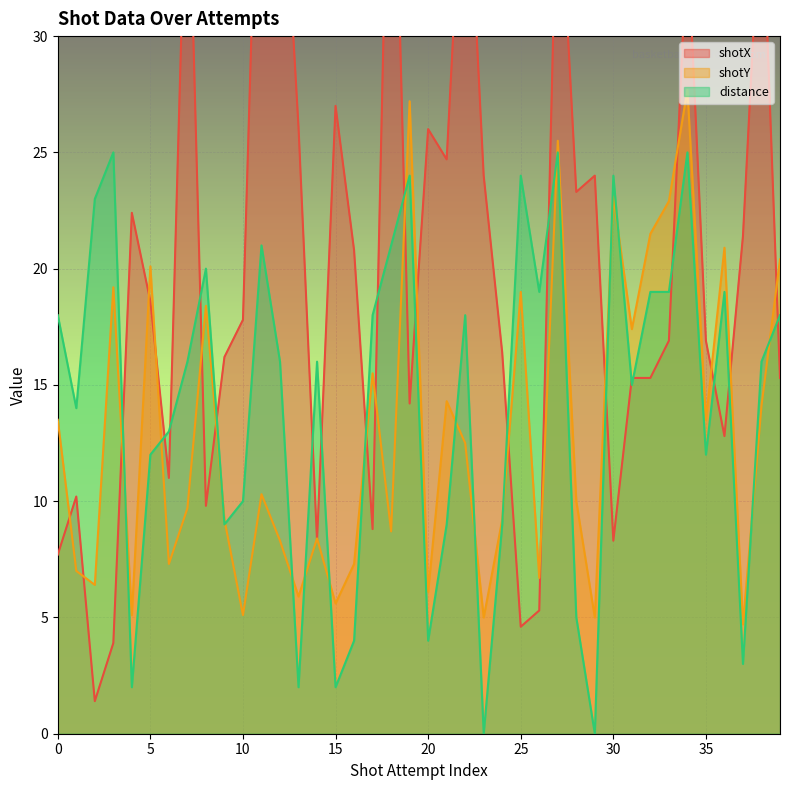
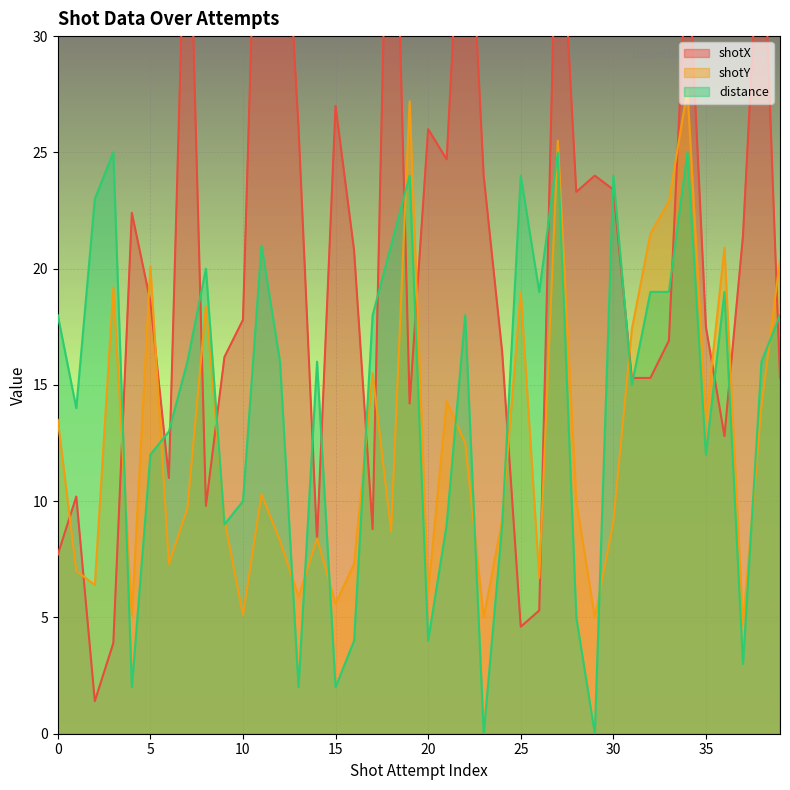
  {
    "shotX": {
      "0": 7.7,
      "5": 18.6,
      "10": 17.8,
      "15": 27.0,
      "20": 26.0,
      "25": 4.6,
-     "30": 8.3,
-     "35": 16.9
+     "30": 23.4,
+     "35": 17.5
    },
    "shotY": {
      "0": 13.5,
      "5": 20.1,
      "10": 5.1,
      "15": 5.6,
      "20": 6.1,
      "25": 19.0,
-     "30": 23.1,
+     "30": 9.1,
      "35": 13.5
    },
    "distance": {
      "0": 18.0,
      "5": 12.0,
      "10": 10.0,
      "15": 2.0,
      "20": 4.0,
      "25": 24.0,
      "30": 24.0,
      "35": 12.0
    }
  }
